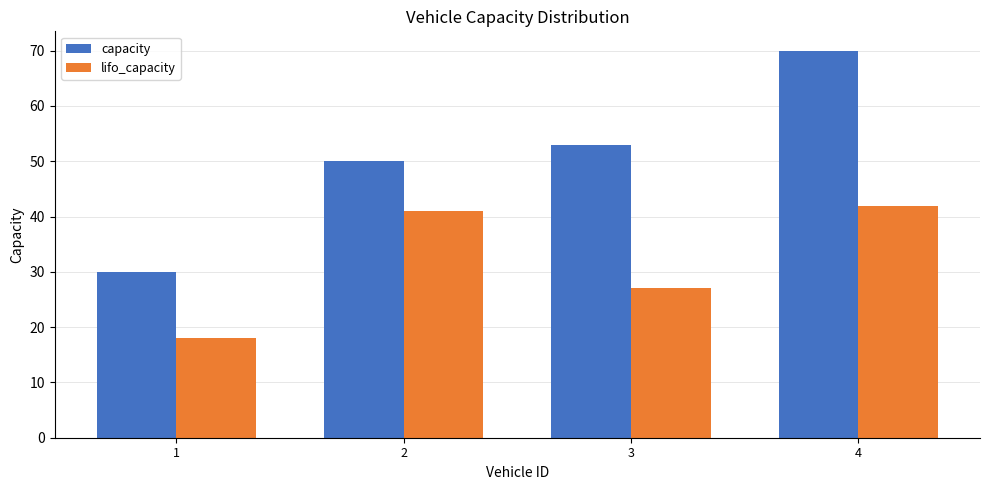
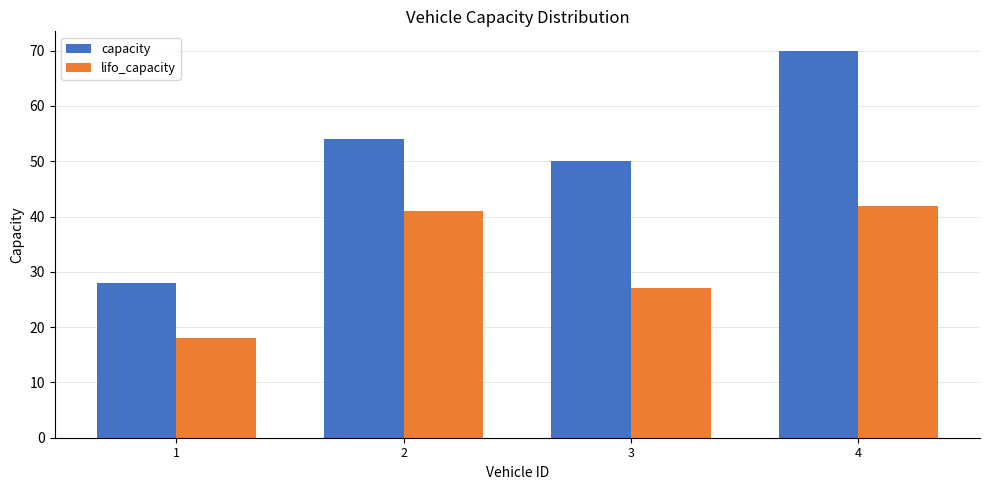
  {
    "capacity": {
-     "1": 30,
-     "2": 50,
-     "3": 53,
+     "1": 28,
+     "2": 54,
+     "3": 50,
      "4": 70
    },
    "lifo_capacity": {
      "1": 18,
      "2": 41,
      "3": 27,
      "4": 42
    }
  }
